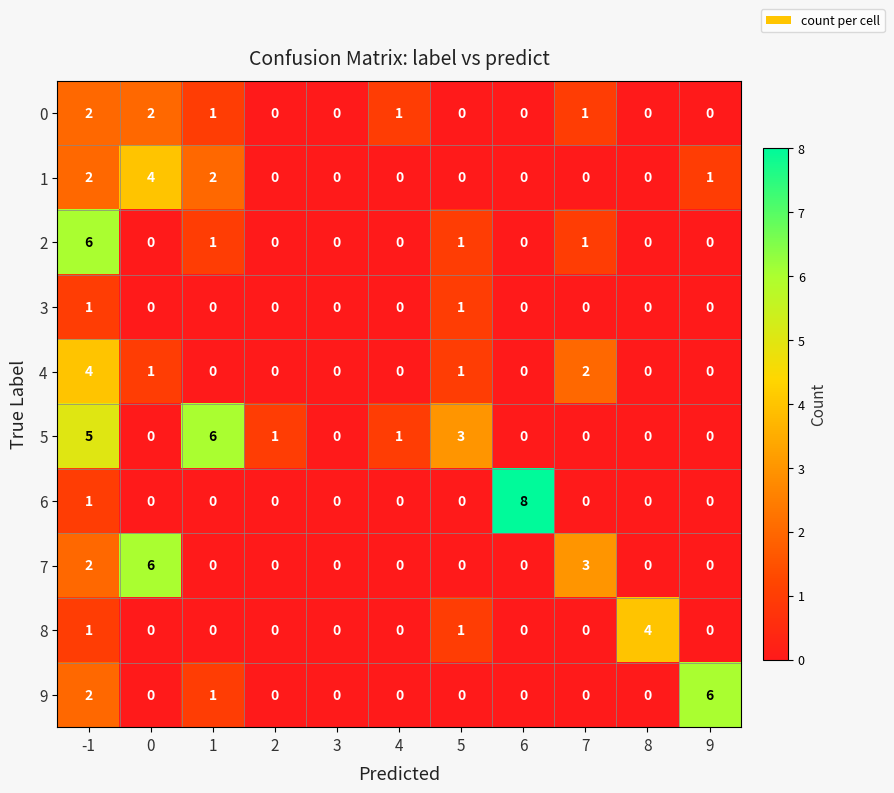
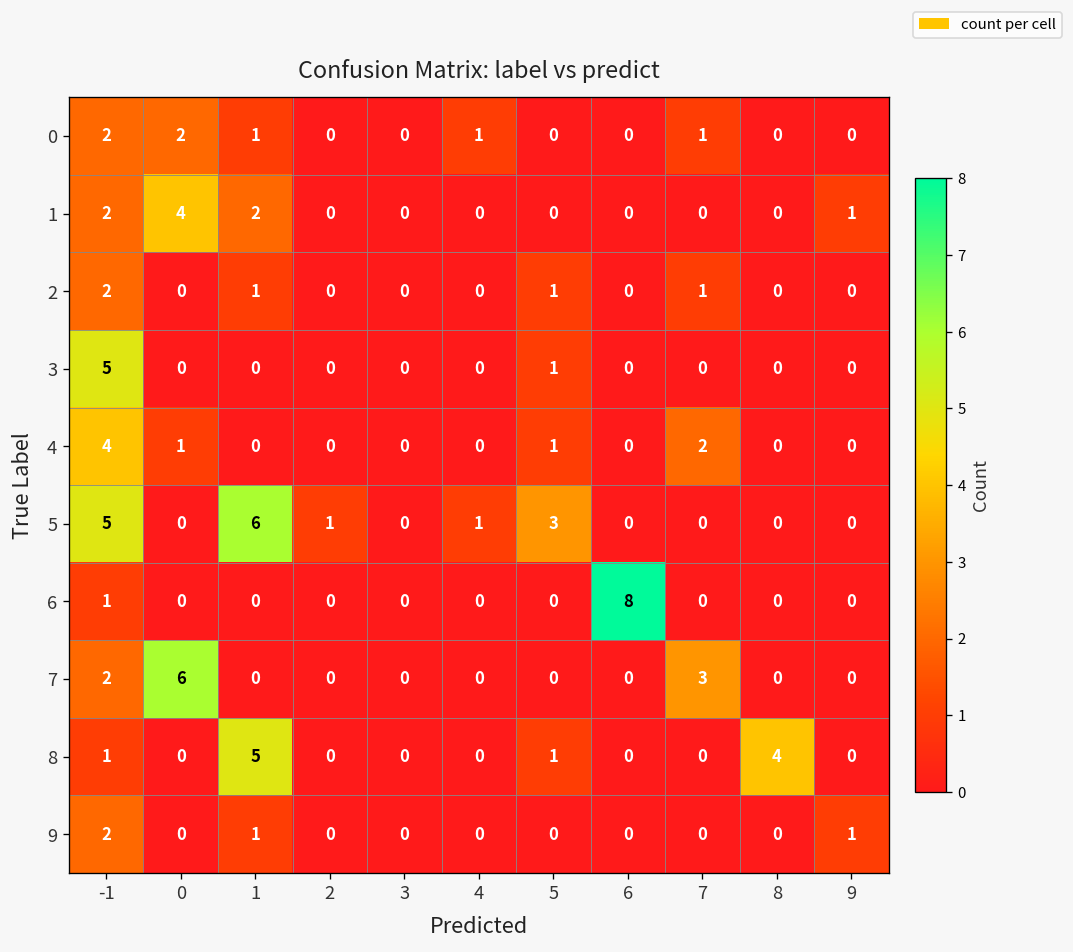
  {
    "0": {
      "-1": 2,
      "0": 2,
      "1": 1,
      "2": 0,
      "3": 0,
      "4": 1,
      "5": 0,
      "6": 0,
      "7": 1,
      "8": 0,
      "9": 0
    },
    "1": {
      "-1": 2,
      "0": 4,
      "1": 2,
      "2": 0,
      "3": 0,
      "4": 0,
      "5": 0,
      "6": 0,
      "7": 0,
      "8": 0,
      "9": 1
    },
    "2": {
-     "-1": 6,
+     "-1": 2,
      "0": 0,
      "1": 1,
      "2": 0,
      "3": 0,
      "4": 0,
      "5": 1,
      "6": 0,
      "7": 1,
      "8": 0,
      "9": 0
    },
    "3": {
-     "-1": 1,
+     "-1": 5,
      "0": 0,
      "1": 0,
      "2": 0,
      "3": 0,
      "4": 0,
      "5": 1,
      "6": 0,
      "7": 0,
      "8": 0,
      "9": 0
    },
    "4": {
      "-1": 4,
      "0": 1,
      "1": 0,
      "2": 0,
      "3": 0,
      "4": 0,
      "5": 1,
      "6": 0,
      "7": 2,
      "8": 0,
      "9": 0
    },
    "5": {
      "-1": 5,
      "0": 0,
      "1": 6,
      "2": 1,
      "3": 0,
      "4": 1,
      "5": 3,
      "6": 0,
      "7": 0,
      "8": 0,
      "9": 0
    },
    "6": {
      "-1": 1,
      "0": 0,
      "1": 0,
      "2": 0,
      "3": 0,
      "4": 0,
      "5": 0,
      "6": 8,
      "7": 0,
      "8": 0,
      "9": 0
    },
    "7": {
      "-1": 2,
      "0": 6,
      "1": 0,
      "2": 0,
      "3": 0,
      "4": 0,
      "5": 0,
      "6": 0,
      "7": 3,
      "8": 0,
      "9": 0
    },
    "8": {
      "-1": 1,
      "0": 0,
-     "1": 0,
+     "1": 5,
      "2": 0,
      "3": 0,
      "4": 0,
      "5": 1,
      "6": 0,
      "7": 0,
      "8": 4,
      "9": 0
    },
    "9": {
      "-1": 2,
      "0": 0,
      "1": 1,
      "2": 0,
      "3": 0,
      "4": 0,
      "5": 0,
      "6": 0,
      "7": 0,
      "8": 0,
-     "9": 6
+     "9": 1
    }
  }
